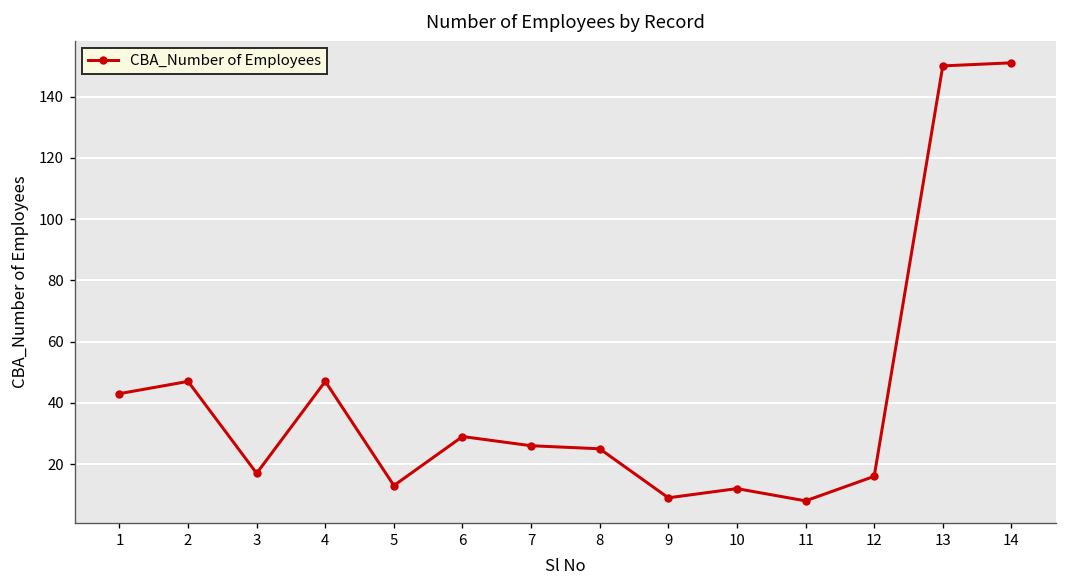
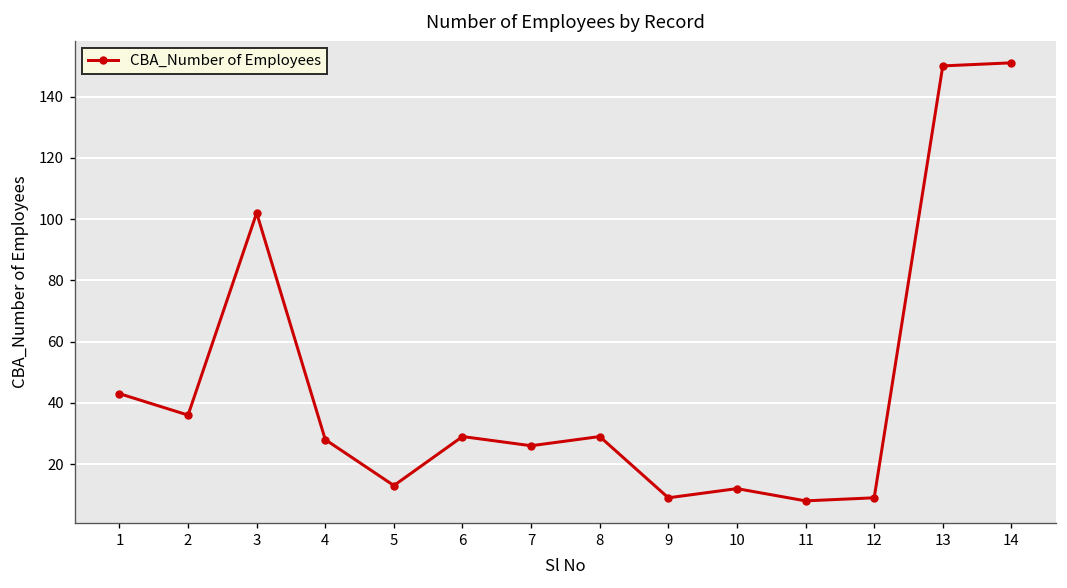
  {
    "1": 43,
-   "2": 47,
-   "3": 17,
-   "4": 47,
+   "2": 36,
+   "3": 102,
+   "4": 28,
    "5": 13,
    "6": 29,
    "7": 26,
-   "8": 25,
+   "8": 29,
    "9": 9,
    "10": 12,
    "11": 8,
-   "12": 16,
+   "12": 9,
    "13": 150,
    "14": 151
  }
